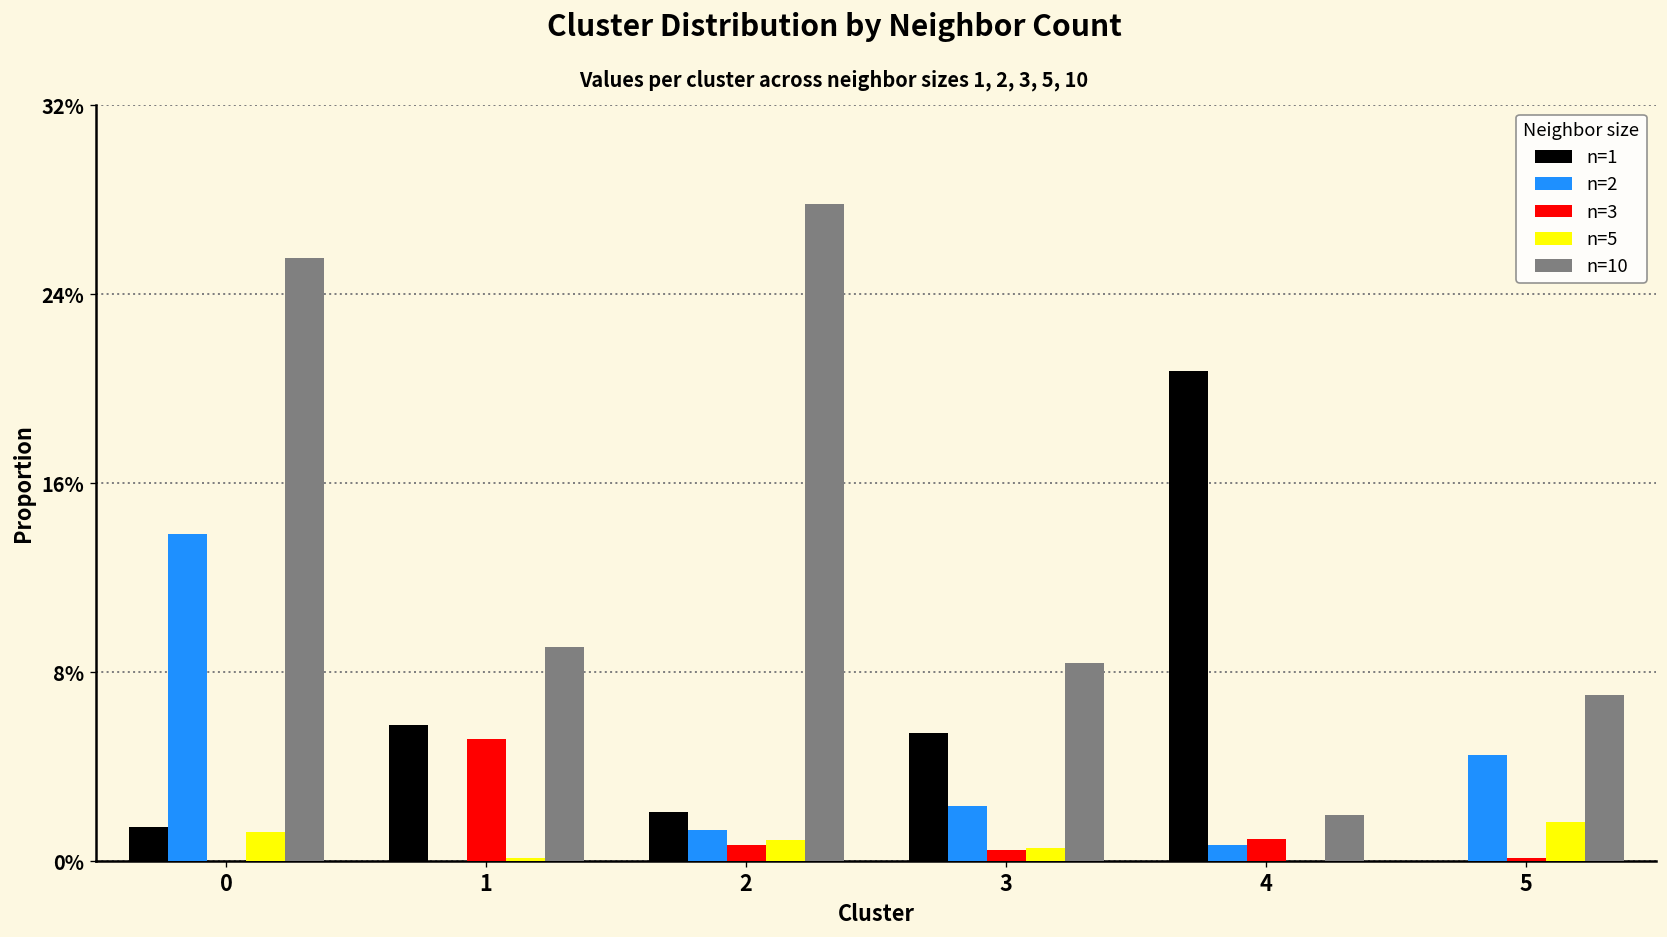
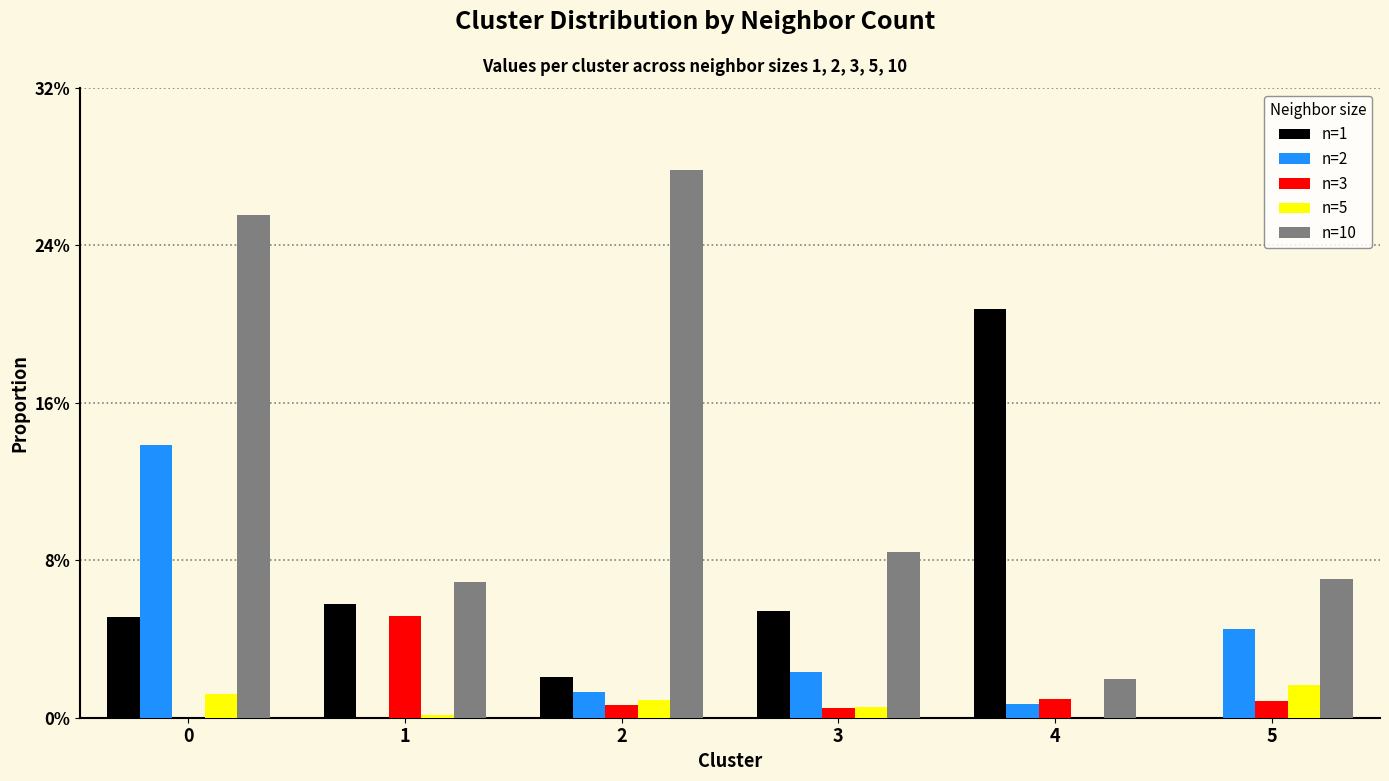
  {
    "n=1": {
-     "0": "1.4%",
+     "0": "5.1%",
      "1": "5.7%",
      "2": "2.1%",
      "3": "5.4%",
      "4": "20.7%",
      "5": "0.0%"
    },
    "n=2": {
      "0": "13.8%",
      "1": "0.0%",
      "2": "1.3%",
      "3": "2.3%",
      "4": "0.7%",
      "5": "4.5%"
    },
    "n=3": {
      "0": "0.0%",
      "1": "5.1%",
      "2": "0.7%",
      "3": "0.5%",
      "4": "0.9%",
-     "5": "0.1%"
+     "5": "0.8%"
    },
    "n=5": {
      "0": "1.2%",
      "1": "0.1%",
      "2": "0.9%",
      "3": "0.5%",
      "4": "0.0%",
      "5": "1.7%"
    },
    "n=10": {
      "0": "25.4%",
-     "1": "9.0%",
+     "1": "6.8%",
      "2": "27.7%",
      "3": "8.4%",
      "4": "1.9%",
      "5": "7.0%"
    }
  }
